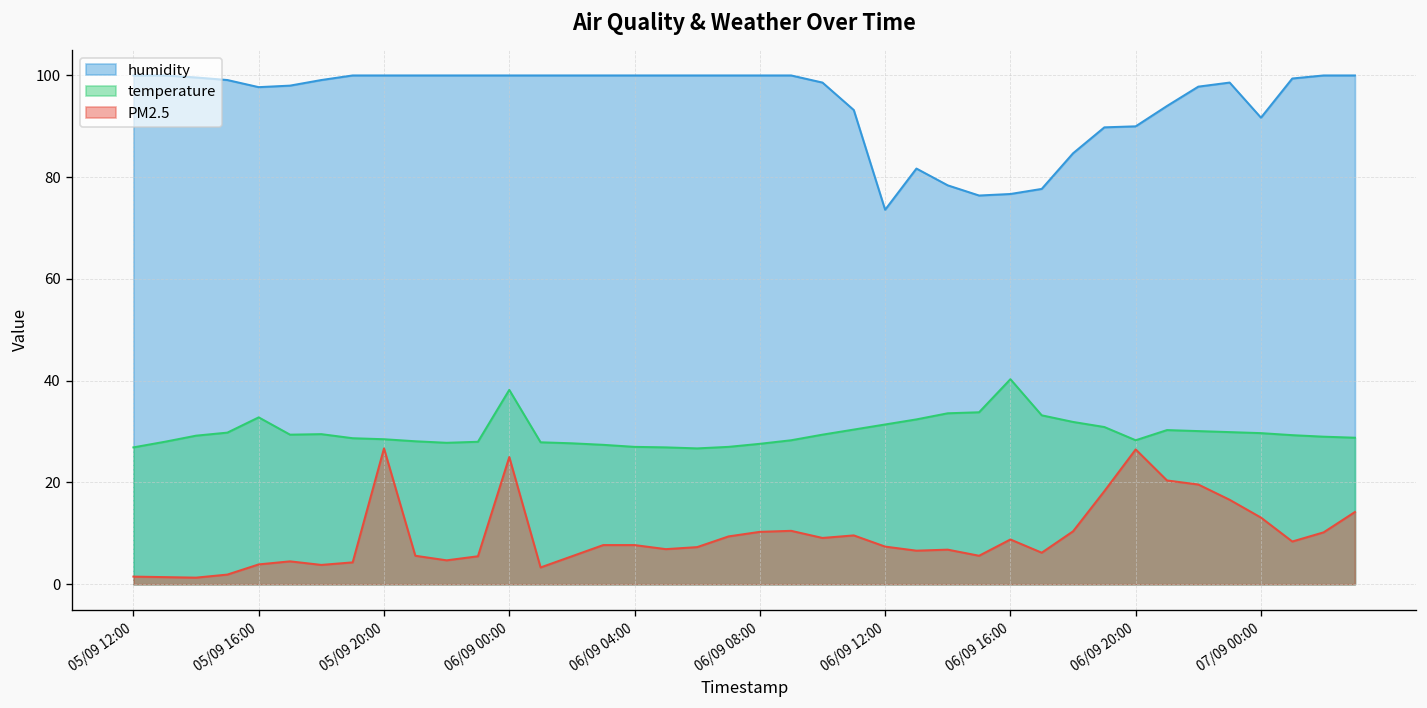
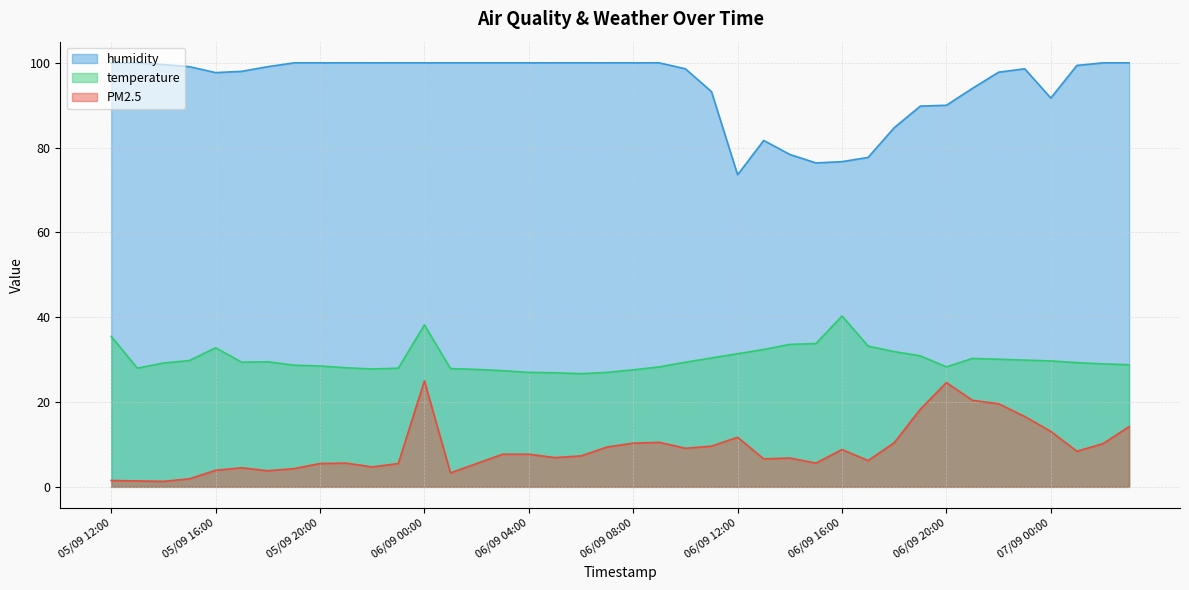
  {
    "humidity": {
      "05/09 16:00": 98,
      "05/09 20:00": 100,
      "06/09 00:00": 100,
      "06/09 04:00": 100,
      "06/09 08:00": 100,
      "06/09 12:00": 74,
      "06/09 16:00": 77,
      "06/09 20:00": 90,
      "07/09 00:00": 92
    },
    "temperature": {
-     "05/09 12:00": 27,
+     "05/09 12:00": 36,
      "05/09 16:00": 33,
      "05/09 20:00": 29,
      "06/09 00:00": 38,
      "06/09 04:00": 27,
      "06/09 08:00": 28,
      "06/09 12:00": 31,
      "06/09 16:00": 40,
      "06/09 20:00": 28,
      "07/09 00:00": 30
    },
    "PM2.5": {
      "05/09 12:00": 2,
      "05/09 16:00": 4,
-     "05/09 20:00": 27,
+     "05/09 20:00": 6,
      "06/09 00:00": 25,
      "06/09 04:00": 8,
      "06/09 08:00": 10,
-     "06/09 12:00": 7,
+     "06/09 12:00": 12,
      "06/09 16:00": 9,
-     "06/09 20:00": 27,
+     "06/09 20:00": 25,
      "07/09 00:00": 13
    }
  }
